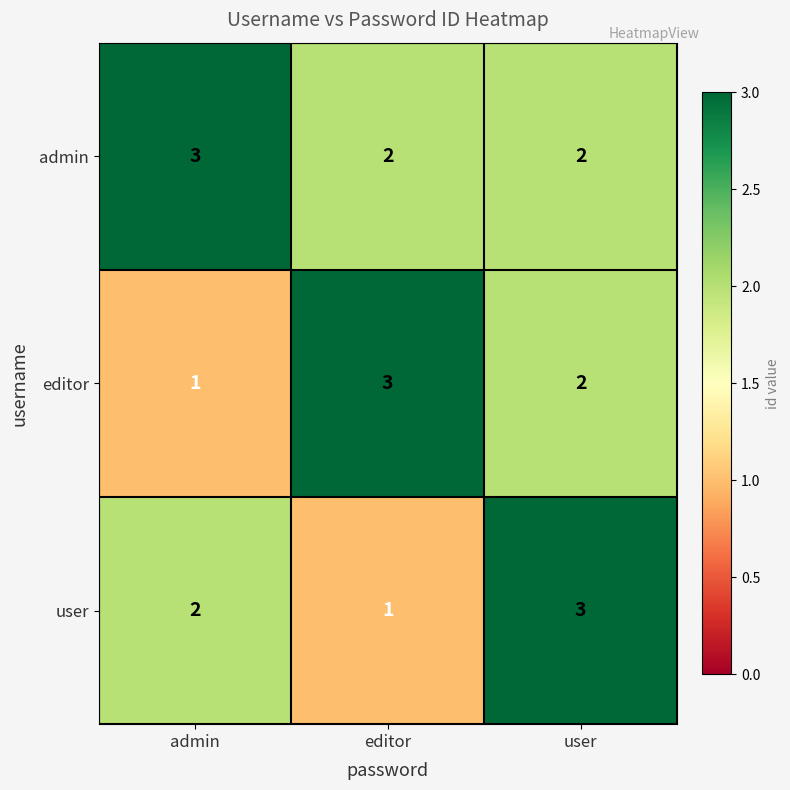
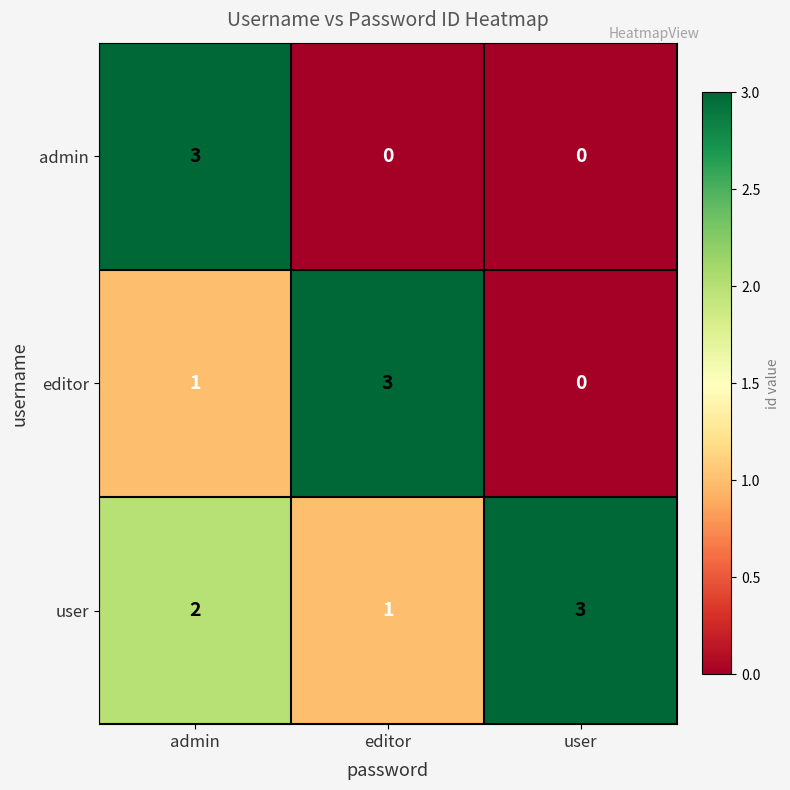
  {
    "admin": {
      "admin": 3,
-     "editor": 2,
-     "user": 2
+     "editor": 0,
+     "user": 0
    },
    "editor": {
      "admin": 1,
      "editor": 3,
-     "user": 2
+     "user": 0
    },
    "user": {
      "admin": 2,
      "editor": 1,
      "user": 3
    }
  }
